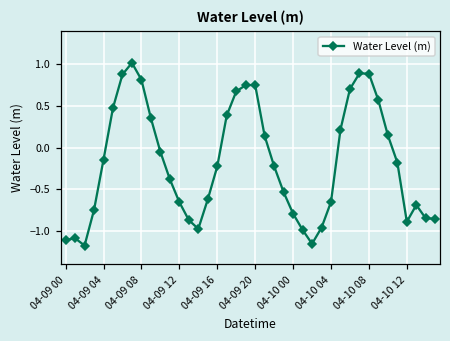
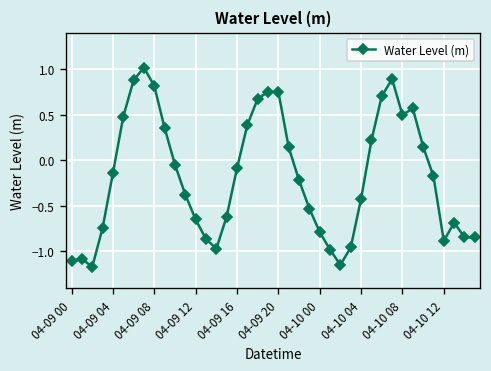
  {
    "04-09 00": -1.1,
    "04-09 04": -0.1,
    "04-09 08": 0.8,
    "04-09 12": -0.7,
-   "04-09 16": -0.2,
+   "04-09 16": -0.1,
    "04-09 20": 0.8,
    "04-10 00": -0.8,
-   "04-10 04": -0.6,
-   "04-10 08": 0.9,
+   "04-10 04": -0.4,
+   "04-10 08": 0.5,
    "04-10 12": -0.9
  }
